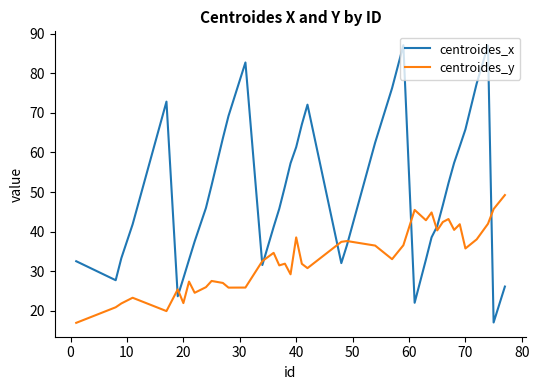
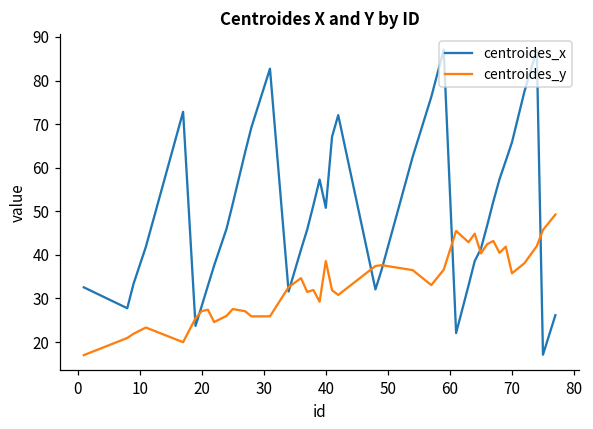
  {
    "centroides_x": {
      "20": 28,
-     "40": 61,
+     "40": 51,
      "70": 66
    },
    "centroides_y": {
-     "20": 22,
+     "20": 27,
      "40": 39,
      "70": 36
    }
  }
